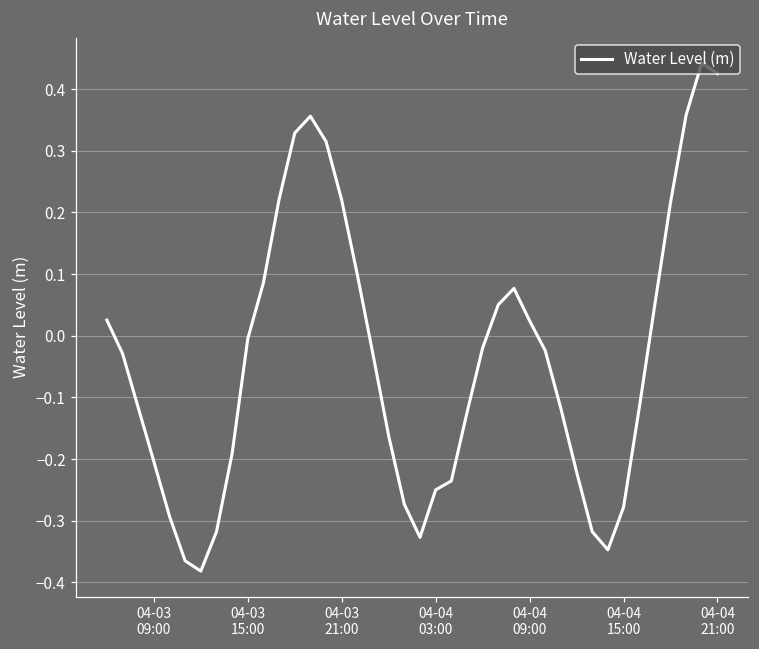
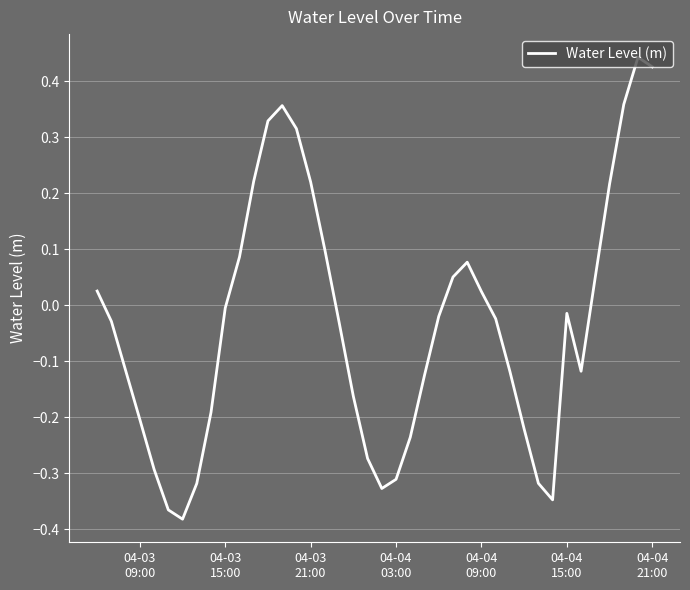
  {
    "04-03 09:00": -0.20,
    "04-03 15:00": 0.00,
    "04-03 21:00": 0.22,
-   "04-04 03:00": -0.25,
+   "04-04 03:00": -0.31,
    "04-04 09:00": 0.02,
-   "04-04 15:00": -0.28,
+   "04-04 15:00": -0.01,
    "04-04 21:00": 0.43
  }
